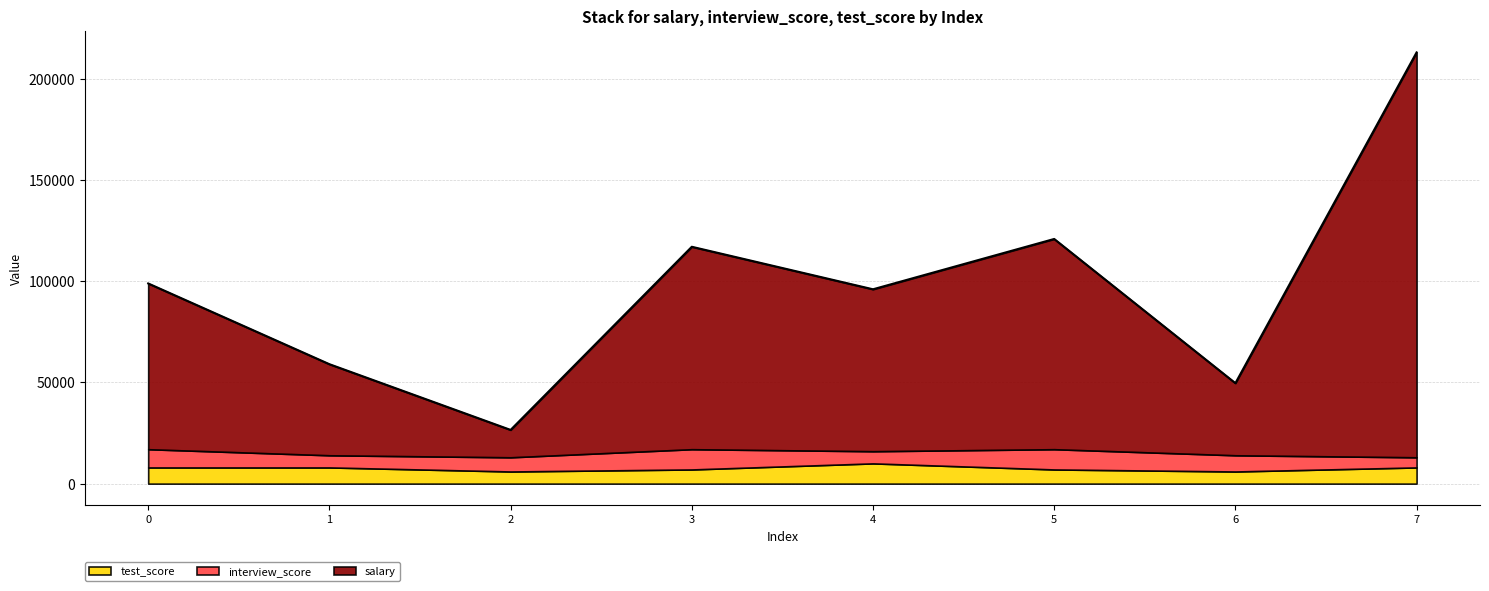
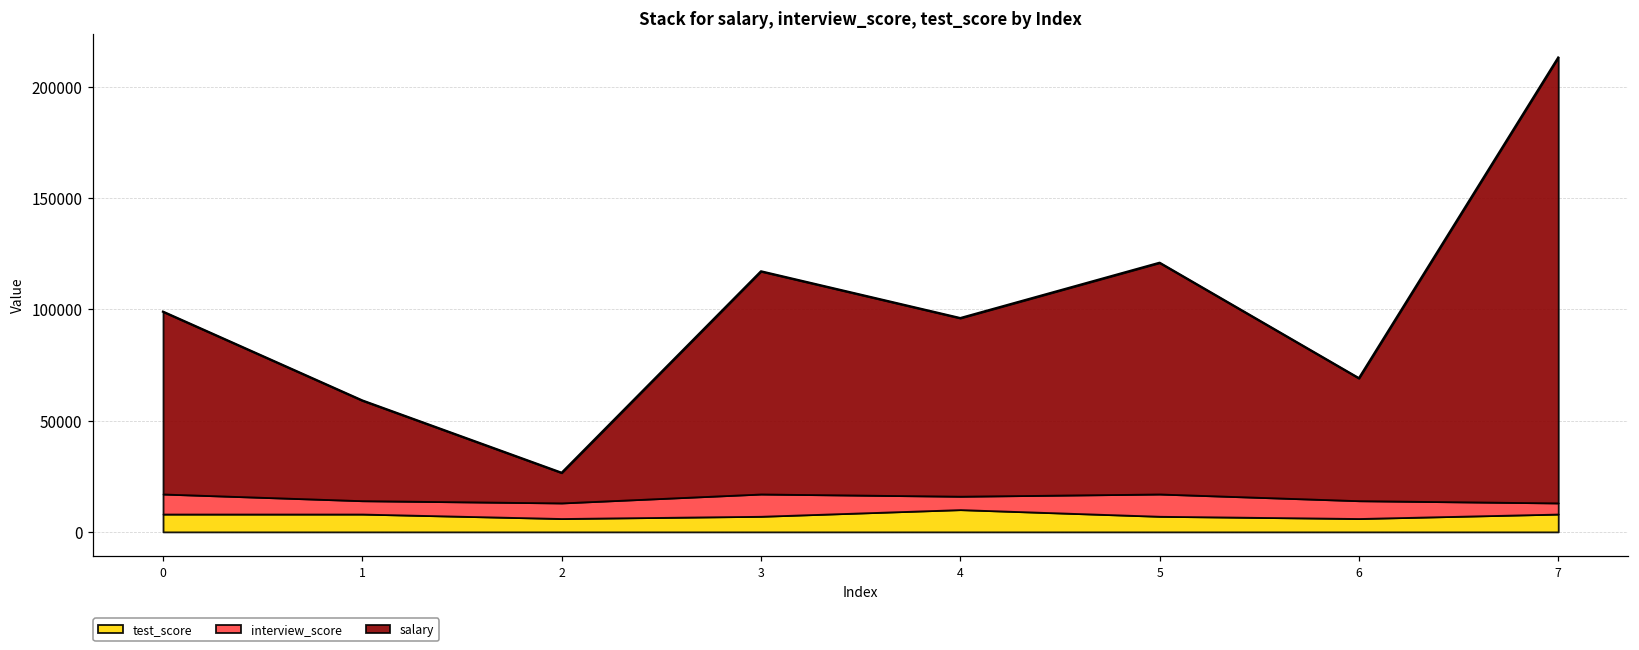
  {
    "test_score": {
      "0": 8000,
      "1": 8000,
      "2": 6000,
      "3": 7000,
      "4": 10000,
      "5": 7000,
      "6": 6000,
      "7": 8000
    },
    "interview_score": {
      "0": 9000,
      "1": 6000,
      "2": 7000,
      "3": 10000,
      "4": 6000,
      "5": 10000,
      "6": 8000,
      "7": 5000
    },
    "salary": {
      "0": 82000,
      "1": 45000,
      "2": 14000,
      "3": 100000,
      "4": 80000,
      "5": 104000,
-     "6": 36000,
+     "6": 55000,
      "7": 200000
    }
  }
